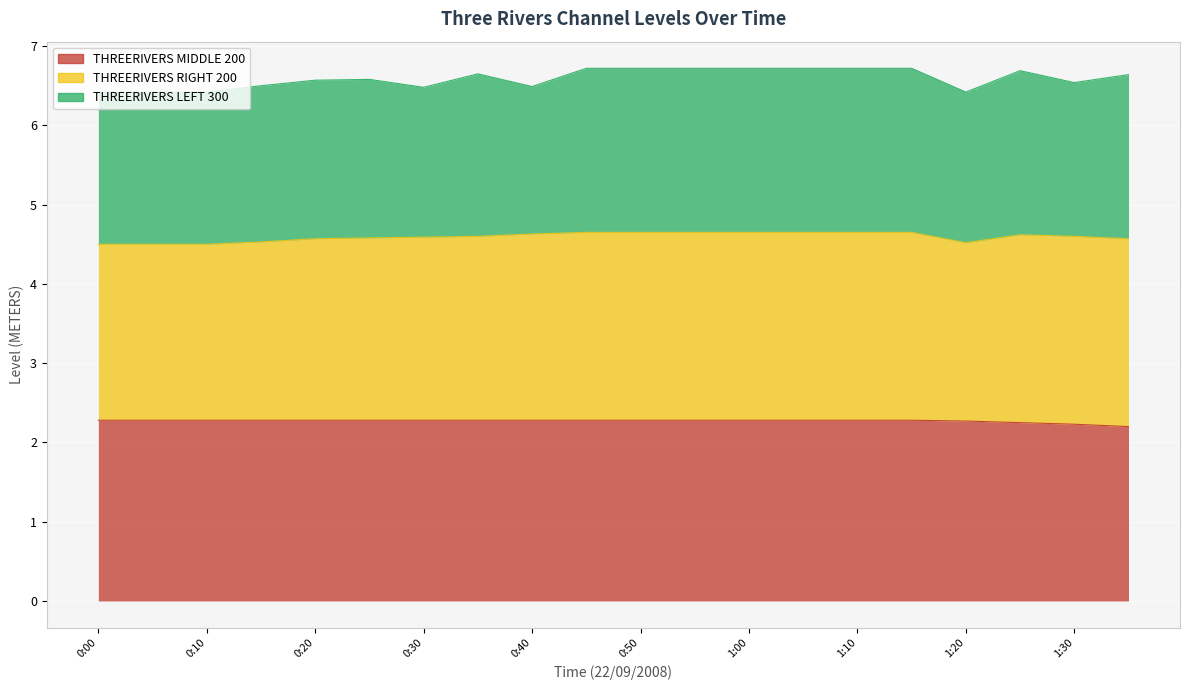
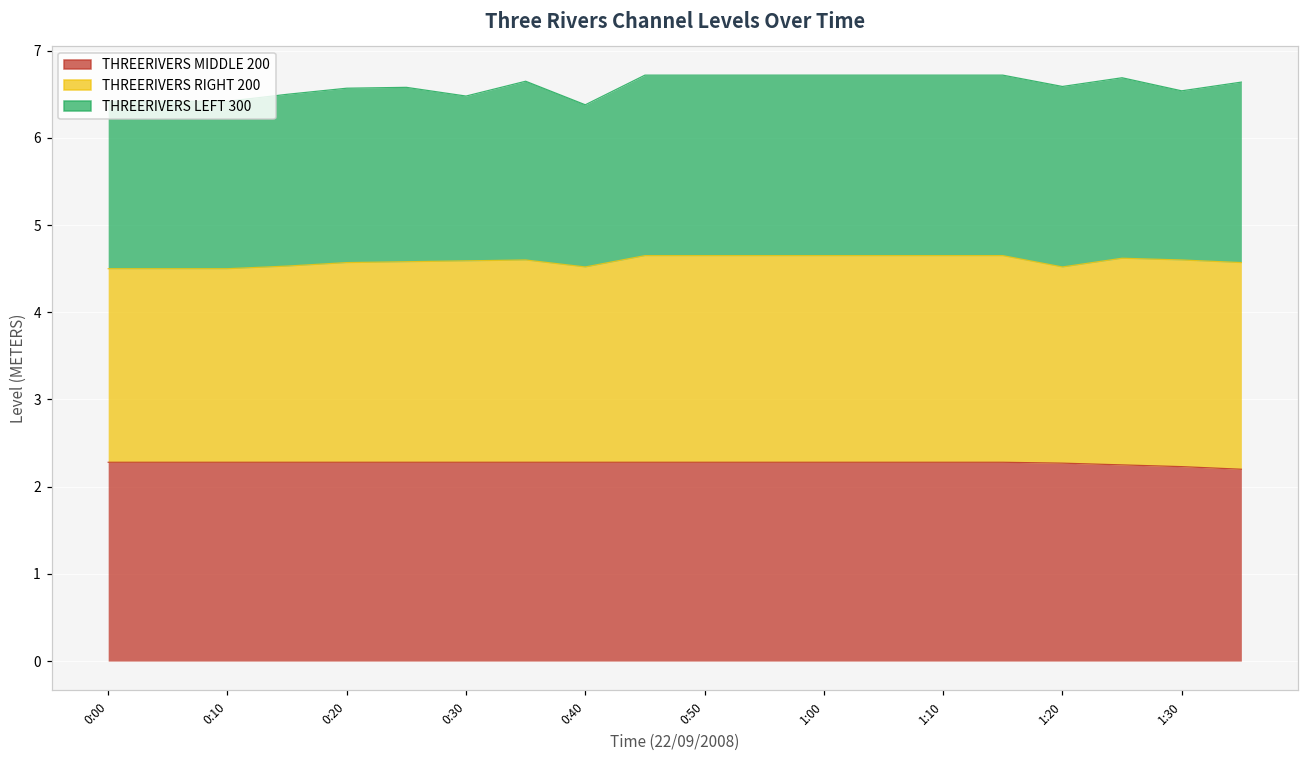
  {
    "THREERIVERS MIDDLE 200": {
      "0:00": 2.3,
      "0:10": 2.3,
      "0:20": 2.3,
      "0:30": 2.3,
      "0:40": 2.3,
      "0:50": 2.3,
      "1:00": 2.3,
      "1:10": 2.3,
      "1:20": 2.3,
      "1:30": 2.2
    },
    "THREERIVERS RIGHT 200": {
      "0:00": 2.2,
      "0:10": 2.2,
      "0:20": 2.3,
      "0:30": 2.3,
-     "0:40": 2.4,
+     "0:40": 2.2,
      "0:50": 2.4,
      "1:00": 2.4,
      "1:10": 2.4,
      "1:20": 2.2,
      "1:30": 2.4
    },
    "THREERIVERS LEFT 300": {
      "0:20": 2.0,
      "0:30": 1.9,
      "0:40": 1.9,
      "0:50": 2.1,
      "1:00": 2.1,
      "1:10": 2.1,
-     "1:20": 1.9,
+     "1:20": 2.1,
      "1:30": 1.9
    }
  }
